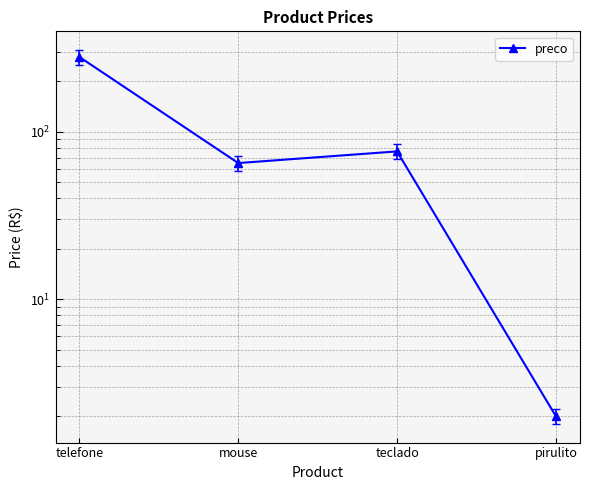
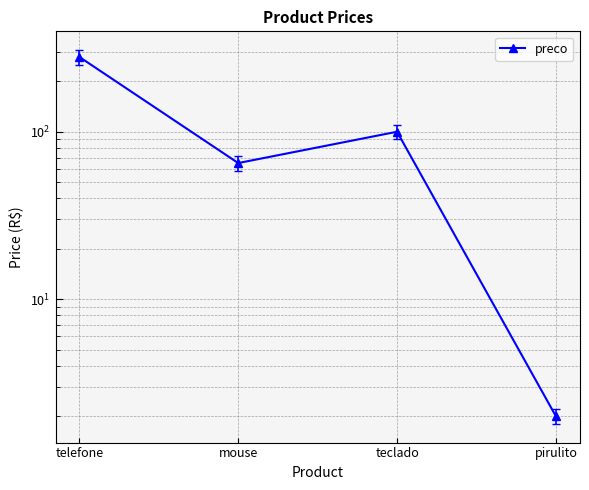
  {
    "preco": {
      "telefone": 280,
      "mouse": 65,
-     "teclado": 80,
+     "teclado": 100,
      "pirulito": 2
    }
  }
